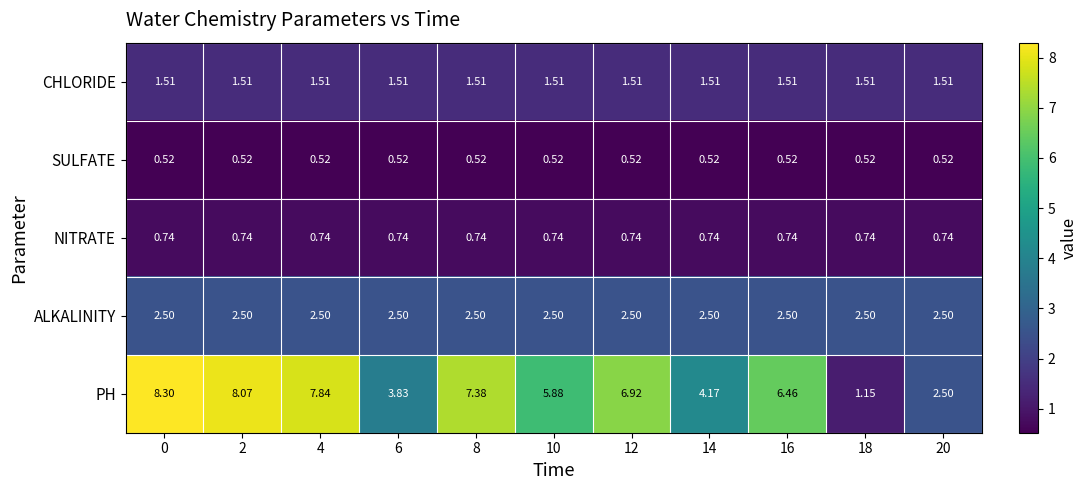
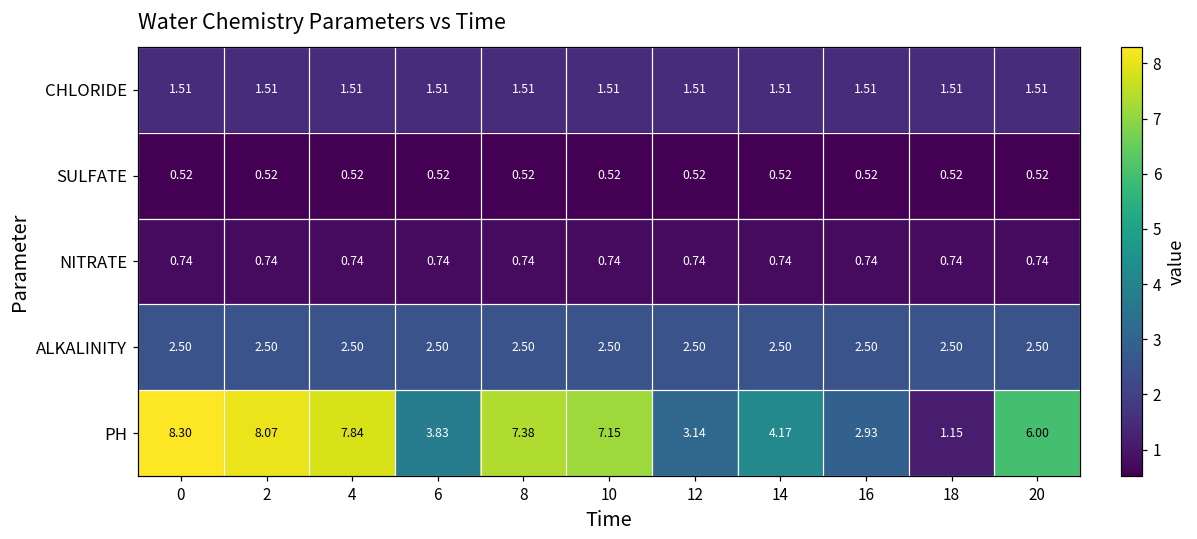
  {
    "CHLORIDE": {
      "0": 1.51,
      "2": 1.51,
      "4": 1.51,
      "6": 1.51,
      "8": 1.51,
      "10": 1.51,
      "12": 1.51,
      "14": 1.51,
      "16": 1.51,
      "18": 1.51,
      "20": 1.51
    },
    "SULFATE": {
      "0": 0.52,
      "2": 0.52,
      "4": 0.52,
      "6": 0.52,
      "8": 0.52,
      "10": 0.52,
      "12": 0.52,
      "14": 0.52,
      "16": 0.52,
      "18": 0.52,
      "20": 0.52
    },
    "NITRATE": {
      "0": 0.74,
      "2": 0.74,
      "4": 0.74,
      "6": 0.74,
      "8": 0.74,
      "10": 0.74,
      "12": 0.74,
      "14": 0.74,
      "16": 0.74,
      "18": 0.74,
      "20": 0.74
    },
    "ALKALINITY": {
      "0": 2.50,
      "2": 2.50,
      "4": 2.50,
      "6": 2.50,
      "8": 2.50,
      "10": 2.50,
      "12": 2.50,
      "14": 2.50,
      "16": 2.50,
      "18": 2.50,
      "20": 2.50
    },
    "PH": {
      "0": 8.30,
      "2": 8.07,
      "4": 7.84,
      "6": 3.83,
      "8": 7.38,
-     "10": 5.88,
-     "12": 6.92,
+     "10": 7.15,
+     "12": 3.14,
      "14": 4.17,
-     "16": 6.46,
+     "16": 2.93,
      "18": 1.15,
-     "20": 2.50
+     "20": 6.00
    }
  }
